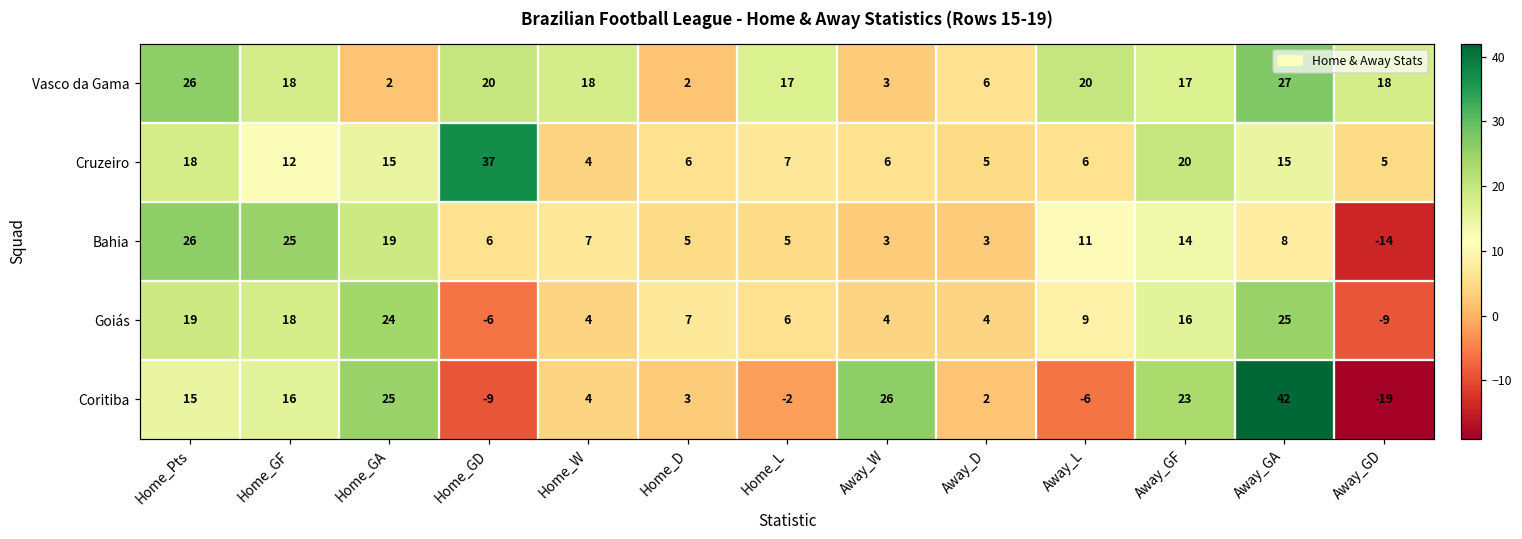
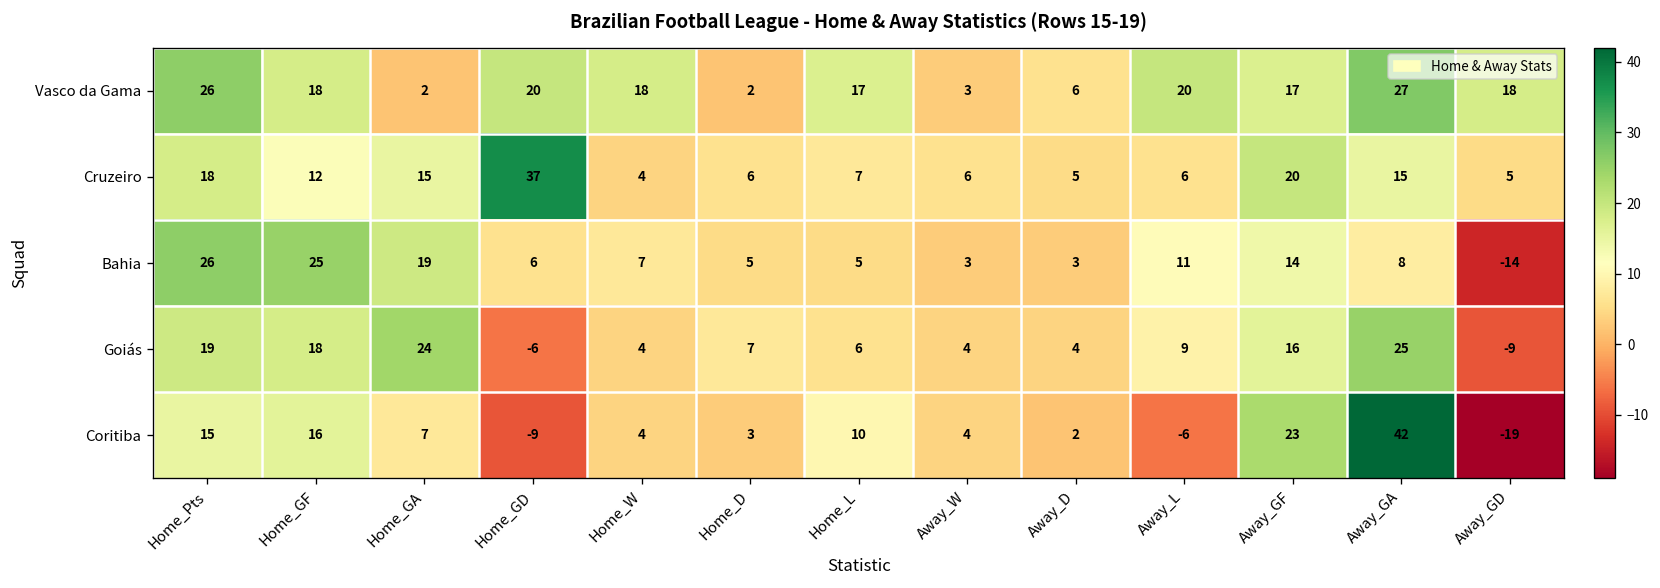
  {
    "Vasco da Gama": {
      "Home_Pts": 26,
      "Home_GF": 18,
      "Home_GA": 2,
      "Home_GD": 20,
      "Home_W": 18,
      "Home_D": 2,
      "Home_L": 17,
      "Away_W": 3,
      "Away_D": 6,
      "Away_L": 20,
      "Away_GF": 17,
      "Away_GA": 27,
      "Away_GD": 18
    },
    "Cruzeiro": {
      "Home_Pts": 18,
      "Home_GF": 12,
      "Home_GA": 15,
      "Home_GD": 37,
      "Home_W": 4,
      "Home_D": 6,
      "Home_L": 7,
      "Away_W": 6,
      "Away_D": 5,
      "Away_L": 6,
      "Away_GF": 20,
      "Away_GA": 15,
      "Away_GD": 5
    },
    "Bahia": {
      "Home_Pts": 26,
      "Home_GF": 25,
      "Home_GA": 19,
      "Home_GD": 6,
      "Home_W": 7,
      "Home_D": 5,
      "Home_L": 5,
      "Away_W": 3,
      "Away_D": 3,
      "Away_L": 11,
      "Away_GF": 14,
      "Away_GA": 8,
      "Away_GD": -14
    },
    "Goiás": {
      "Home_Pts": 19,
      "Home_GF": 18,
      "Home_GA": 24,
      "Home_GD": -6,
      "Home_W": 4,
      "Home_D": 7,
      "Home_L": 6,
      "Away_W": 4,
      "Away_D": 4,
      "Away_L": 9,
      "Away_GF": 16,
      "Away_GA": 25,
      "Away_GD": -9
    },
    "Coritiba": {
      "Home_Pts": 15,
      "Home_GF": 16,
-     "Home_GA": 25,
+     "Home_GA": 7,
      "Home_GD": -9,
      "Home_W": 4,
      "Home_D": 3,
-     "Home_L": -2,
-     "Away_W": 26,
+     "Home_L": 10,
+     "Away_W": 4,
      "Away_D": 2,
      "Away_L": -6,
      "Away_GF": 23,
      "Away_GA": 42,
      "Away_GD": -19
    }
  }
